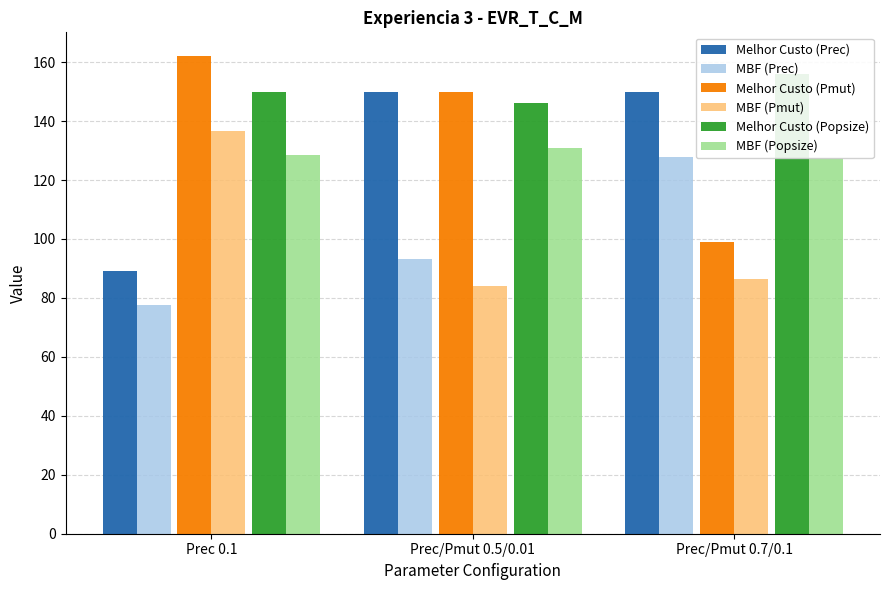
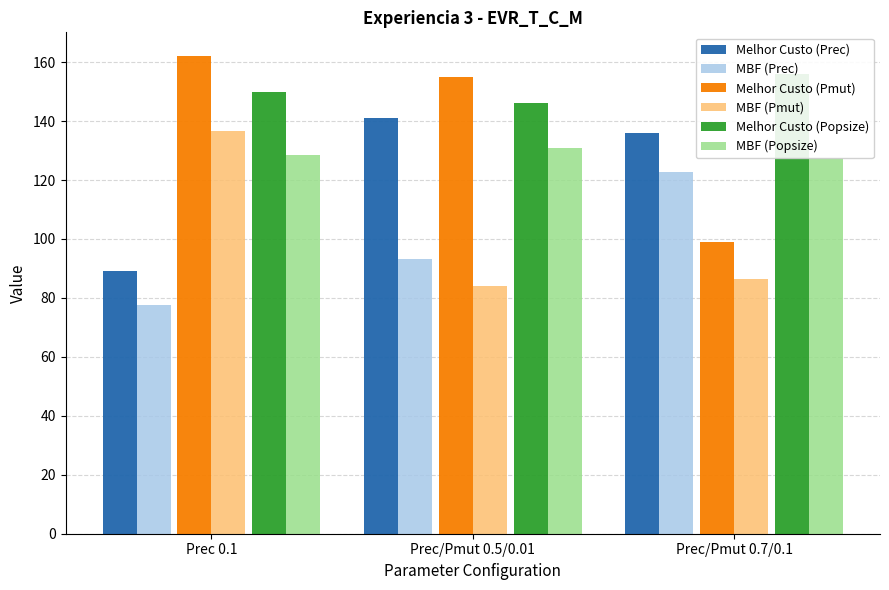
  {
    "Melhor Custo (Prec)": {
      "Prec 0.1": 89,
-     "Prec/Pmut 0.5/0.01": 150,
-     "Prec/Pmut 0.7/0.1": 150
+     "Prec/Pmut 0.5/0.01": 141,
+     "Prec/Pmut 0.7/0.1": 136
    },
    "MBF (Prec)": {
      "Prec 0.1": 78,
      "Prec/Pmut 0.5/0.01": 93,
-     "Prec/Pmut 0.7/0.1": 128
+     "Prec/Pmut 0.7/0.1": 123
    },
    "Melhor Custo (Pmut)": {
      "Prec 0.1": 162,
-     "Prec/Pmut 0.5/0.01": 150,
+     "Prec/Pmut 0.5/0.01": 155,
      "Prec/Pmut 0.7/0.1": 99
    },
    "MBF (Pmut)": {
      "Prec 0.1": 137,
      "Prec/Pmut 0.5/0.01": 84,
      "Prec/Pmut 0.7/0.1": 86
    },
    "Melhor Custo (Popsize)": {
      "Prec 0.1": 150,
      "Prec/Pmut 0.5/0.01": 146
    },
    "MBF (Popsize)": {
      "Prec 0.1": 129,
      "Prec/Pmut 0.5/0.01": 131
    }
  }
